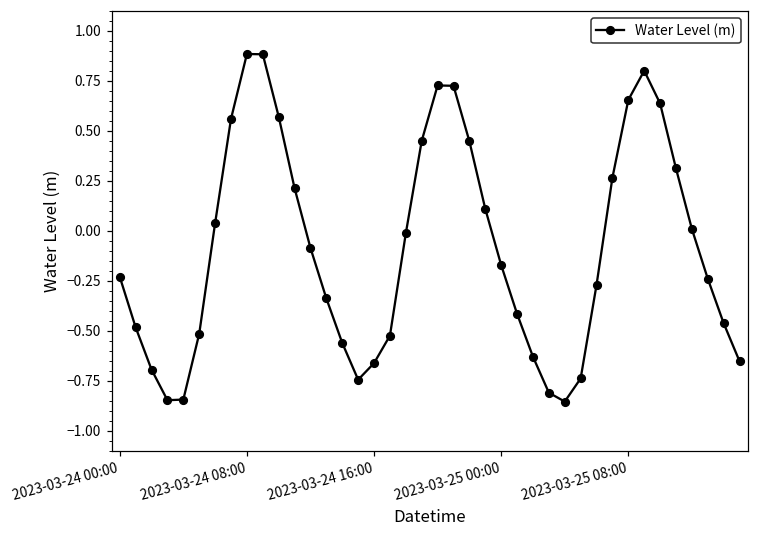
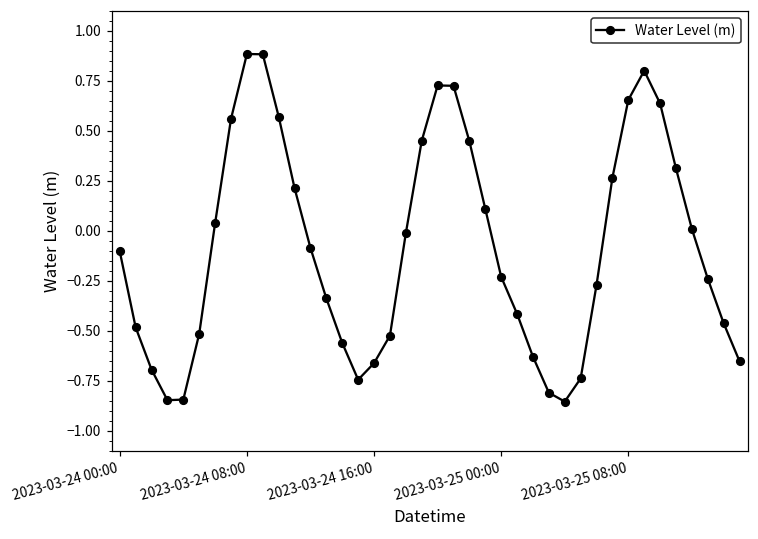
  {
-   "2023-03-24 00:00": -0.23,
+   "2023-03-24 00:00": -0.10,
    "2023-03-24 08:00": 0.88,
    "2023-03-24 16:00": -0.66,
-   "2023-03-25 00:00": -0.17,
+   "2023-03-25 00:00": -0.23,
    "2023-03-25 08:00": 0.65
  }
